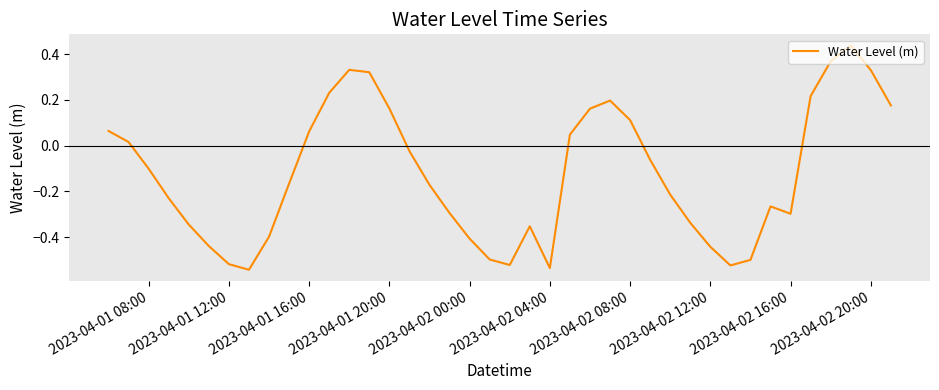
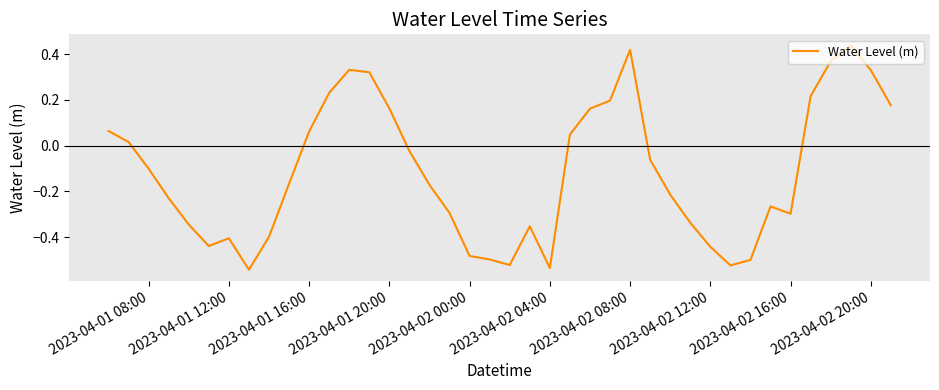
  {
    "2023-04-01 08:00": -0.10,
-   "2023-04-01 12:00": -0.52,
+   "2023-04-01 12:00": -0.41,
    "2023-04-01 16:00": 0.06,
    "2023-04-01 20:00": 0.16,
-   "2023-04-02 00:00": -0.41,
+   "2023-04-02 00:00": -0.48,
    "2023-04-02 04:00": -0.54,
-   "2023-04-02 08:00": 0.11,
+   "2023-04-02 08:00": 0.42,
    "2023-04-02 12:00": -0.44,
    "2023-04-02 16:00": -0.30,
    "2023-04-02 20:00": 0.33
  }
